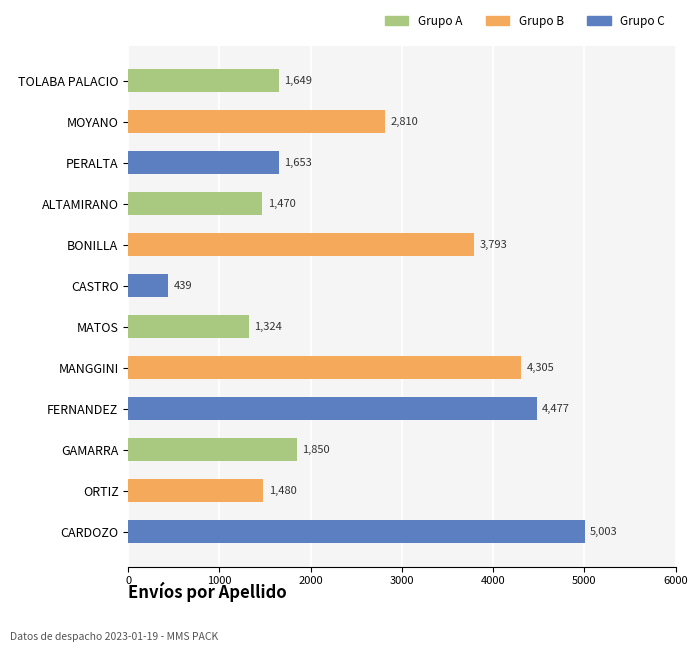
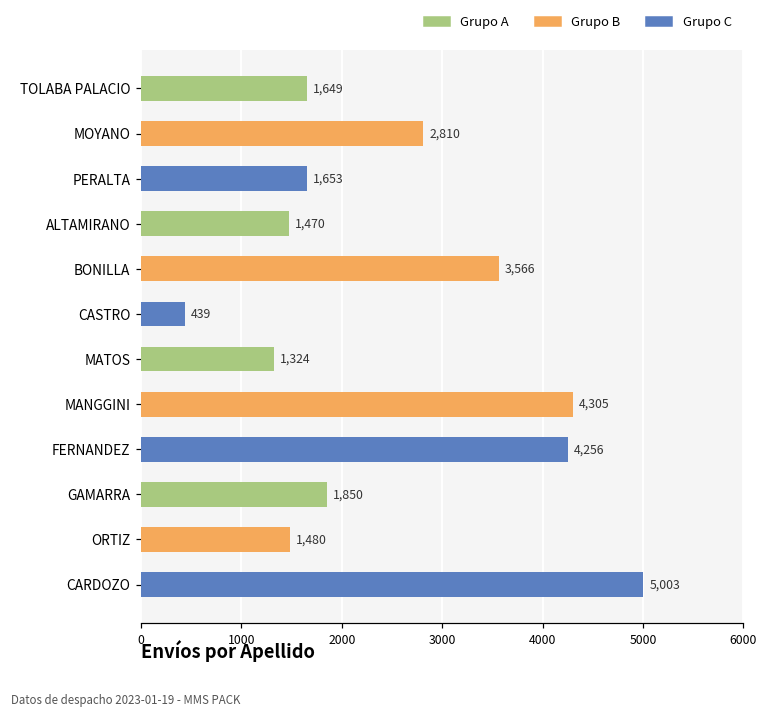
  {
    "TOLABA PALACIO": "1,649",
    "MOYANO": "2,810",
    "PERALTA": "1,653",
    "ALTAMIRANO": "1,470",
-   "BONILLA": "3,793",
+   "BONILLA": "3,566",
    "CASTRO": "439",
    "MATOS": "1,324",
    "MANGGINI": "4,305",
-   "FERNANDEZ": "4,477",
+   "FERNANDEZ": "4,256",
    "GAMARRA": "1,850",
    "ORTIZ": "1,480",
    "CARDOZO": "5,003"
  }
